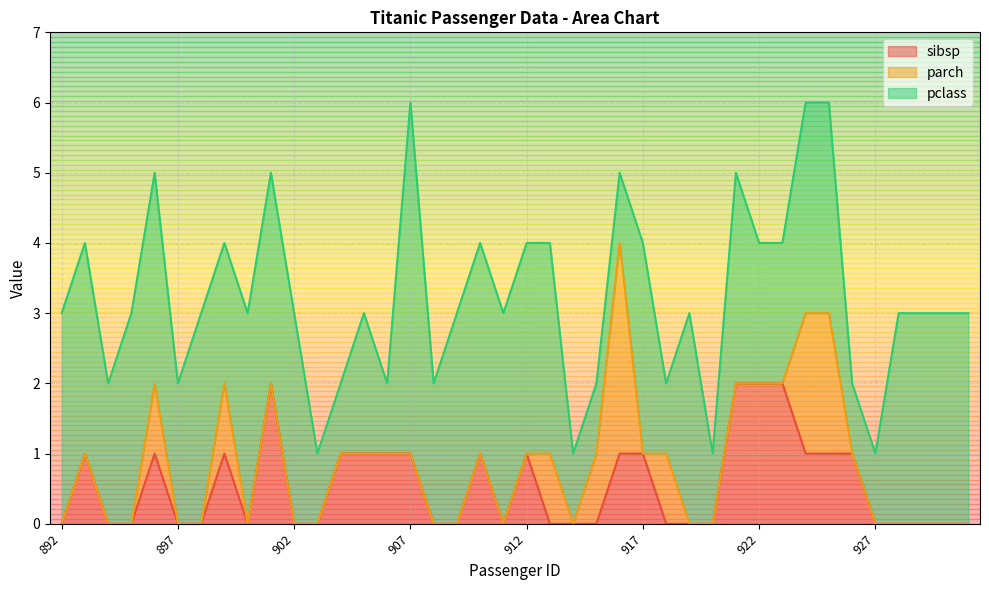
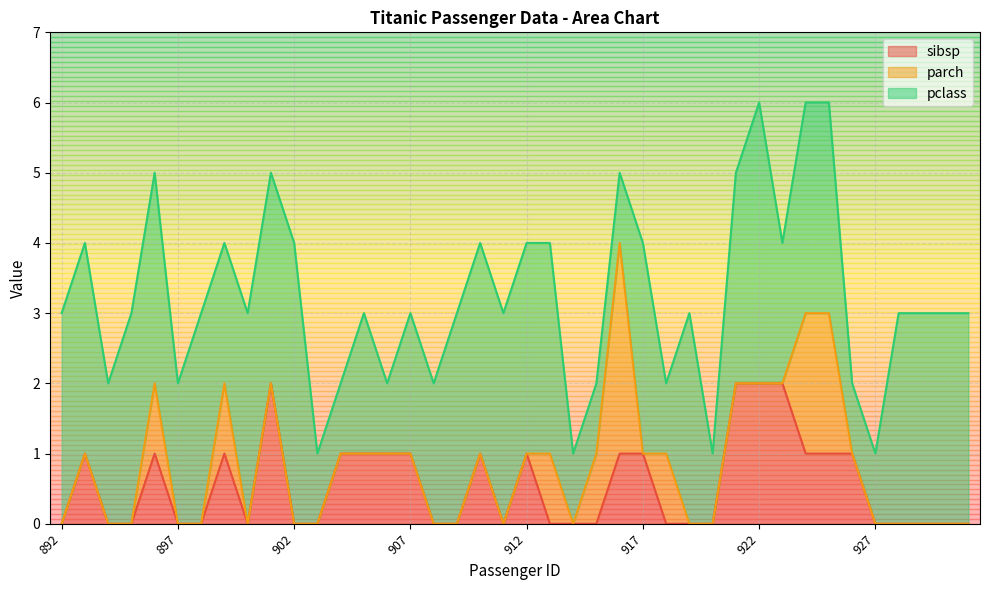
  {
    "pclass": {
      "892": 3,
      "897": 2,
-     "902": 3,
-     "907": 5,
+     "902": 4,
+     "907": 2,
      "912": 3,
      "917": 3,
-     "922": 2,
+     "922": 4,
      "927": 1
    }
  }
